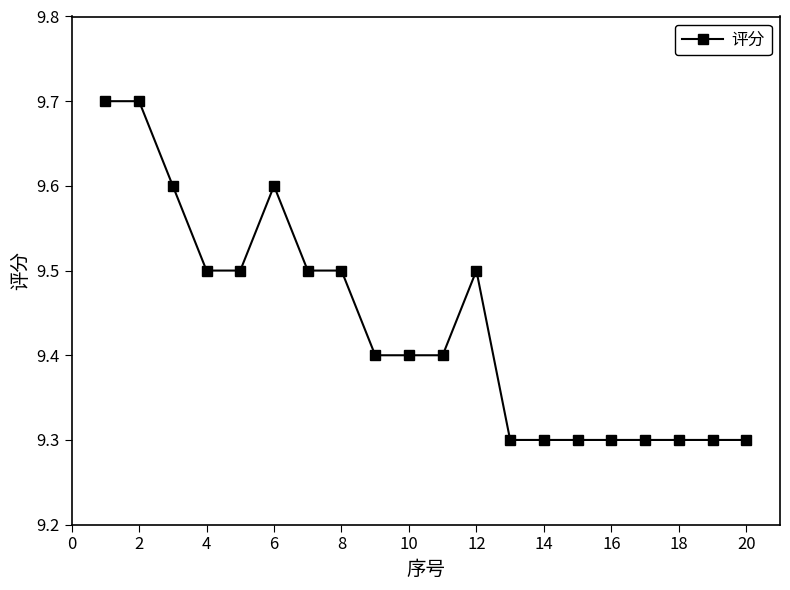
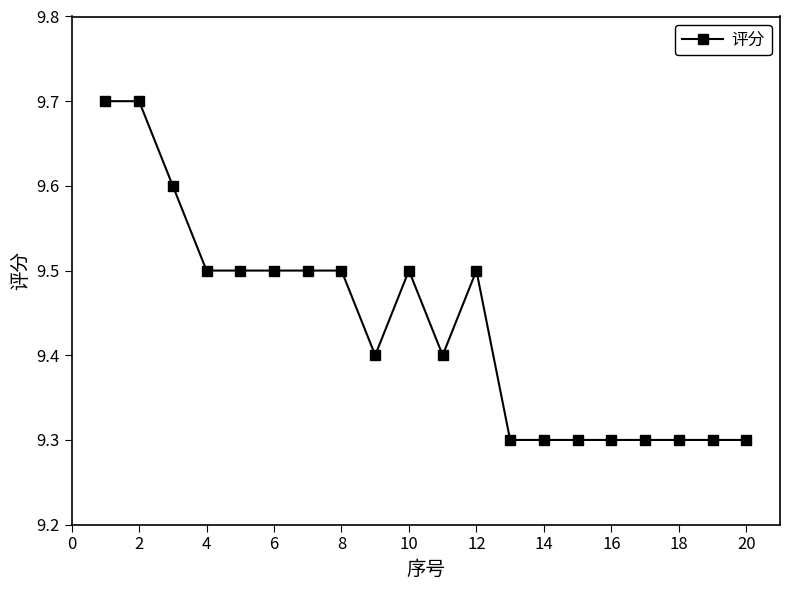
  {
    "2": 9.7,
    "4": 9.5,
-   "6": 9.6,
+   "6": 9.5,
    "8": 9.5,
-   "10": 9.4,
+   "10": 9.5,
    "12": 9.5,
    "14": 9.3,
    "16": 9.3,
    "18": 9.3,
    "20": 9.3
  }
